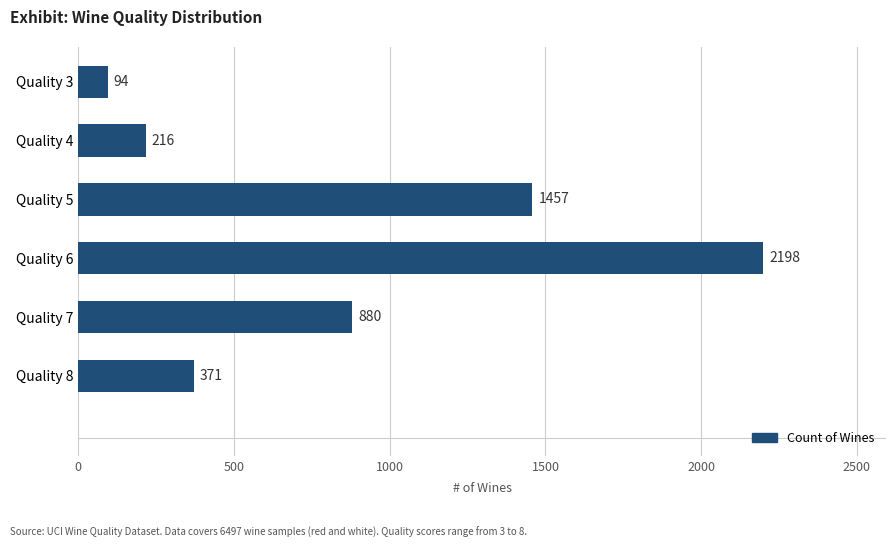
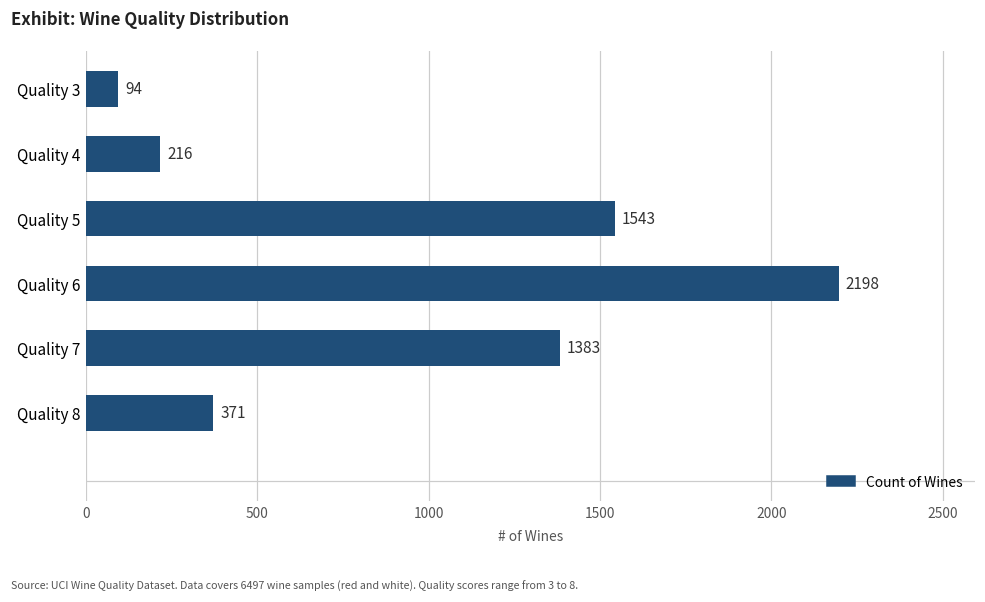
  {
    "Quality 3": 94,
    "Quality 4": 216,
-   "Quality 5": 1457,
+   "Quality 5": 1543,
    "Quality 6": 2198,
-   "Quality 7": 880,
+   "Quality 7": 1383,
    "Quality 8": 371
  }
